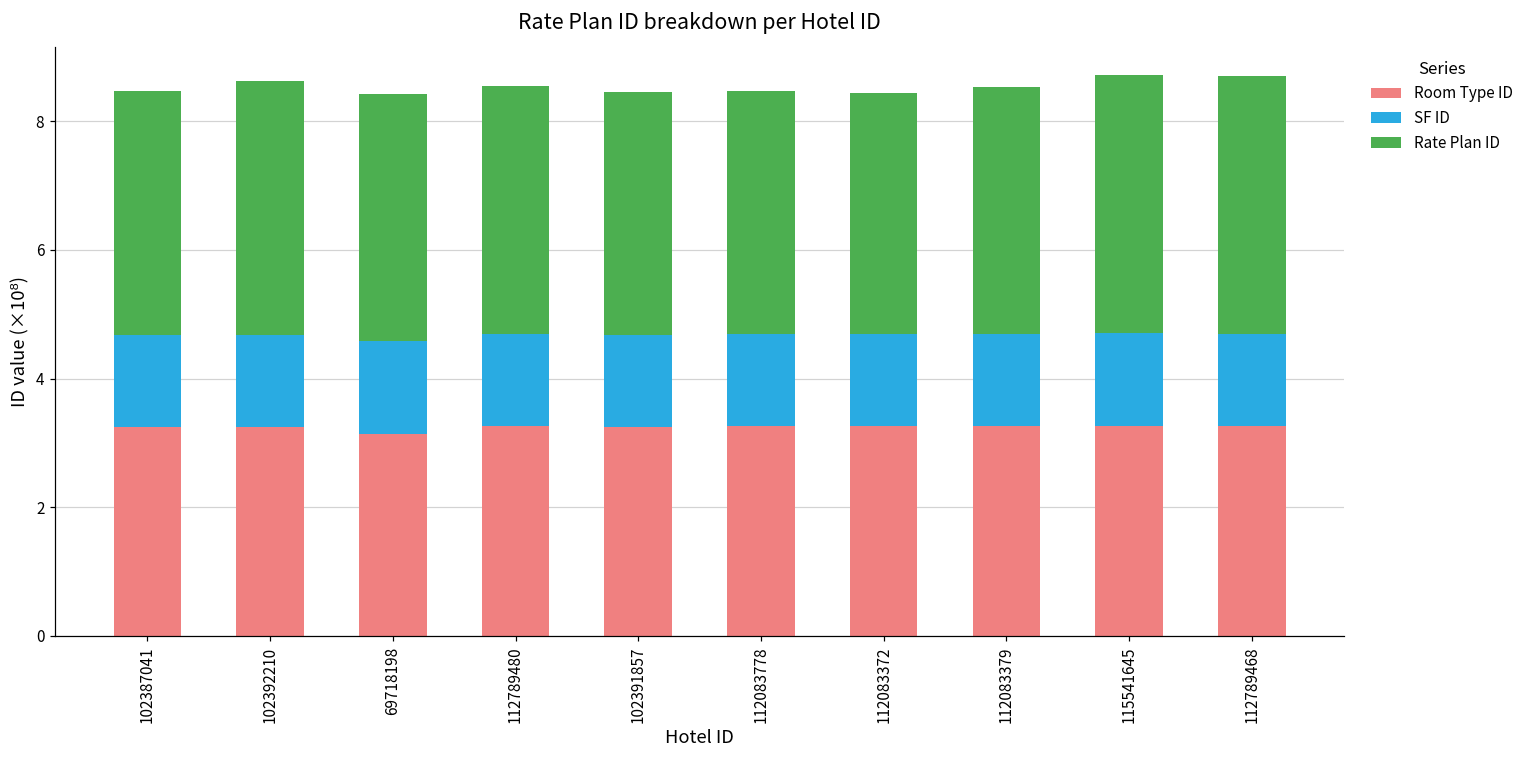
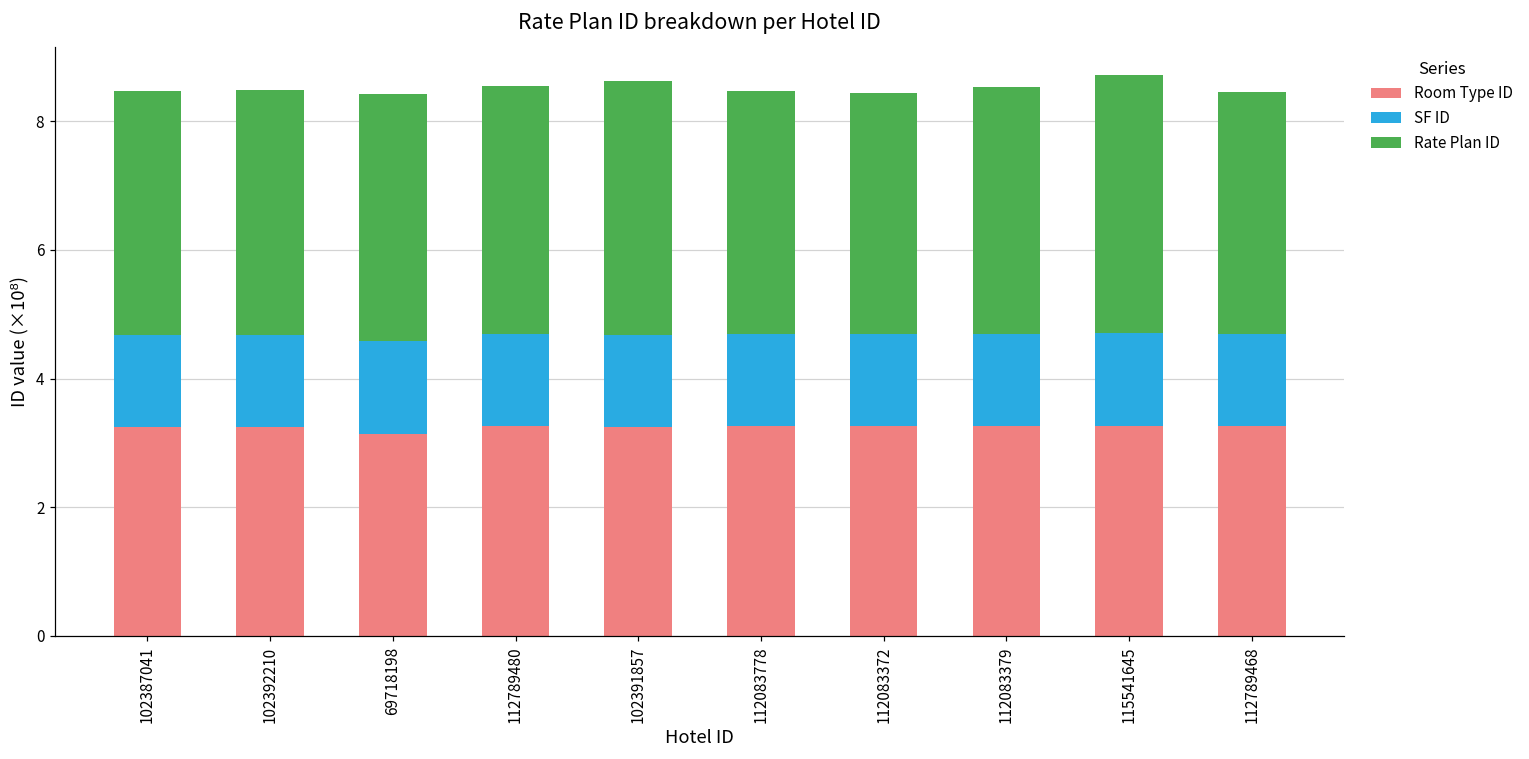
  {
    "Room Type ID": {
      "102387041": 3.2,
      "102392210": 3.2,
      "69718198": 3.1,
      "112789480": 3.3,
      "102391857": 3.2,
      "112083778": 3.3,
      "112083372": 3.3,
      "112083379": 3.3,
      "115541645": 3.3,
      "112789468": 3.3
    },
    "SF ID": {
      "102387041": 1.4,
      "102392210": 1.4,
      "69718198": 1.4,
      "112789480": 1.4,
      "102391857": 1.4,
      "112083778": 1.4,
      "112083372": 1.4,
      "112083379": 1.4,
      "115541645": 1.4,
      "112789468": 1.4
    },
    "Rate Plan ID": {
      "102387041": 3.8,
-     "102392210": 3.9,
+     "102392210": 3.8,
      "69718198": 3.8,
      "112789480": 3.8,
-     "102391857": 3.8,
+     "102391857": 3.9,
      "112083778": 3.8,
      "112083372": 3.7,
      "112083379": 3.8,
      "115541645": 4.0,
-     "112789468": 4.0
+     "112789468": 3.8
    }
  }
